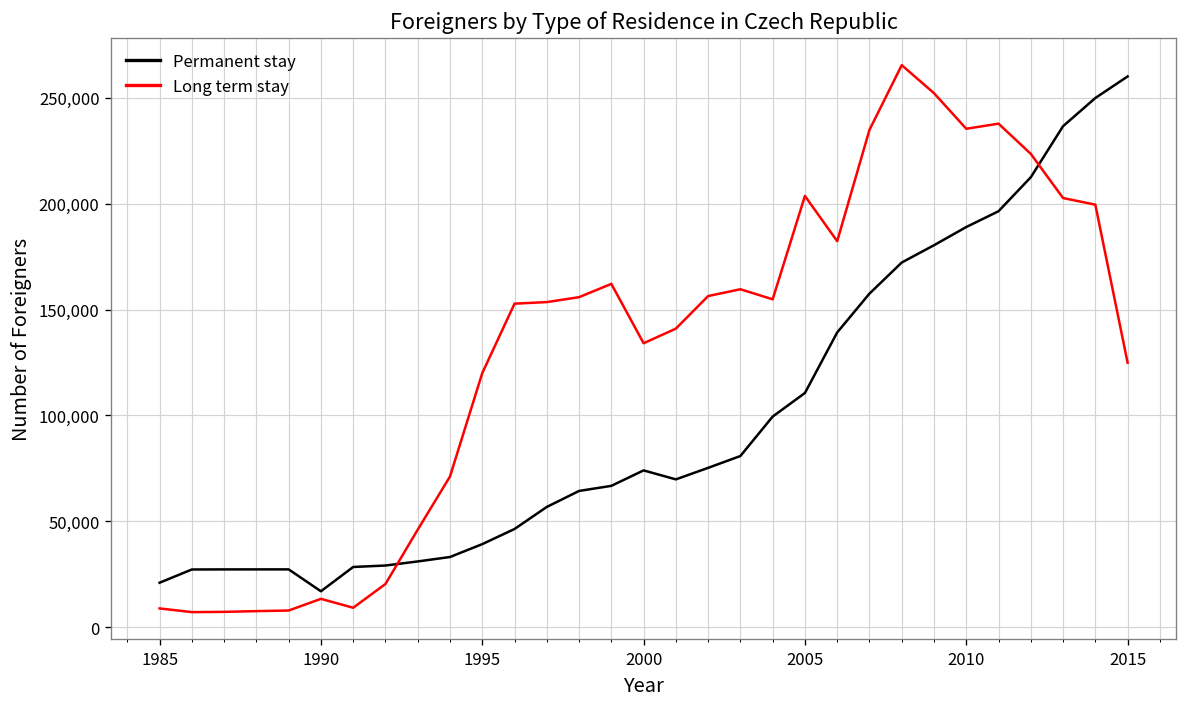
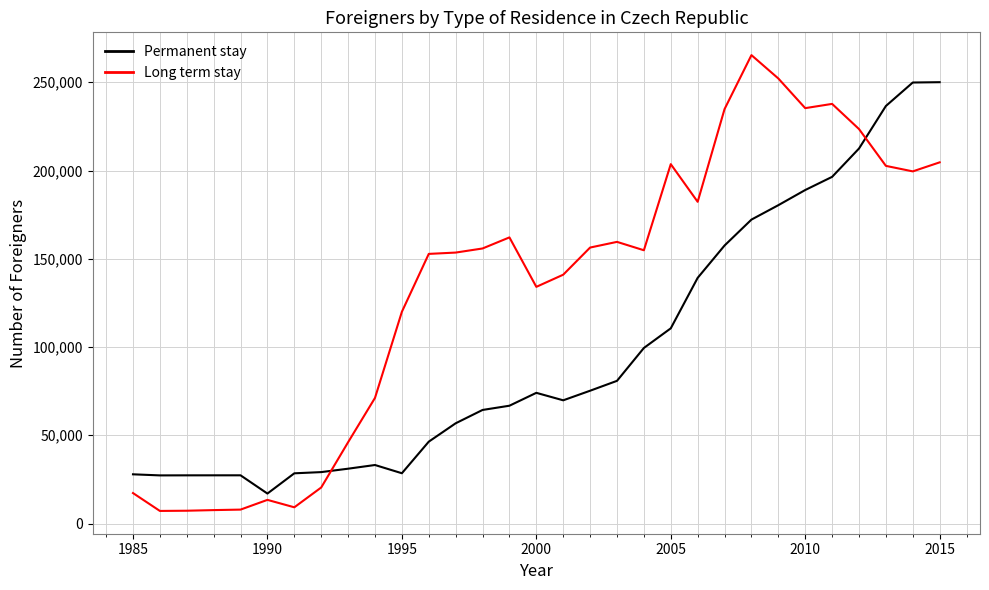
  {
    "Permanent stay": {
-     "1985": "21,000",
+     "1985": "28,000",
      "1990": "17,000",
-     "1995": "39,000",
+     "1995": "28,000",
      "2000": "74,000",
      "2005": "111,000",
      "2010": "189,000",
-     "2015": "260,000"
+     "2015": "250,000"
    },
    "Long term stay": {
-     "1985": "9,000",
+     "1985": "17,000",
      "1990": "13,000",
      "1995": "120,000",
      "2000": "134,000",
      "2005": "204,000",
      "2010": "235,000",
-     "2015": "125,000"
+     "2015": "205,000"
    }
  }
